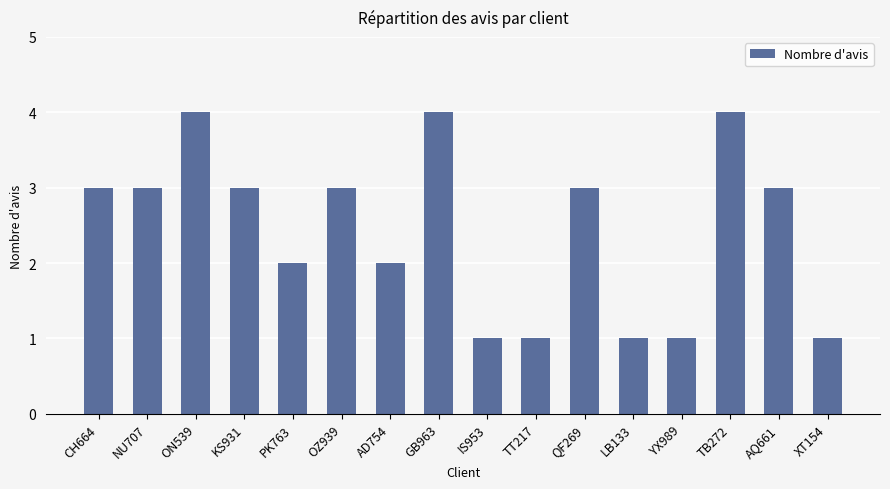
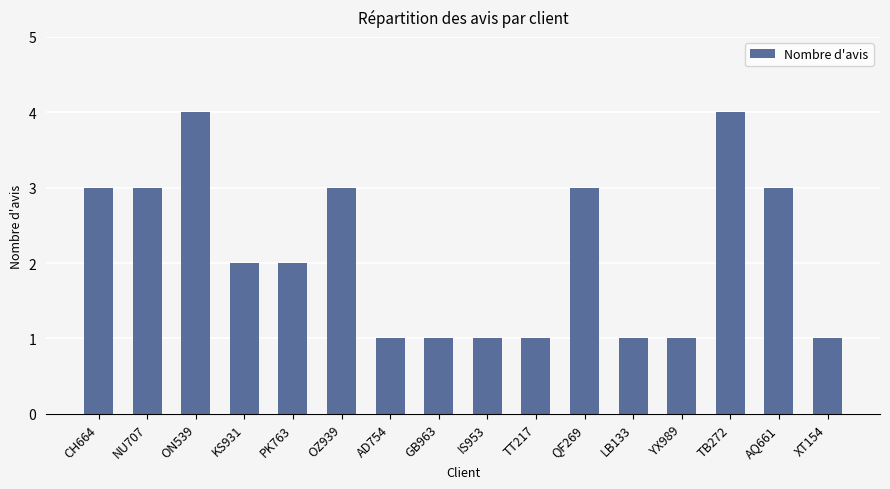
  {
    "CH664": 3,
    "NU707": 3,
    "ON539": 4,
-   "KS931": 3,
+   "KS931": 2,
    "PK763": 2,
    "OZ939": 3,
-   "AD754": 2,
-   "GB963": 4,
+   "AD754": 1,
+   "GB963": 1,
    "IS953": 1,
    "TT217": 1,
    "QF269": 3,
    "LB133": 1,
    "YX989": 1,
    "TB272": 4,
    "AQ661": 3,
    "XT154": 1
  }
